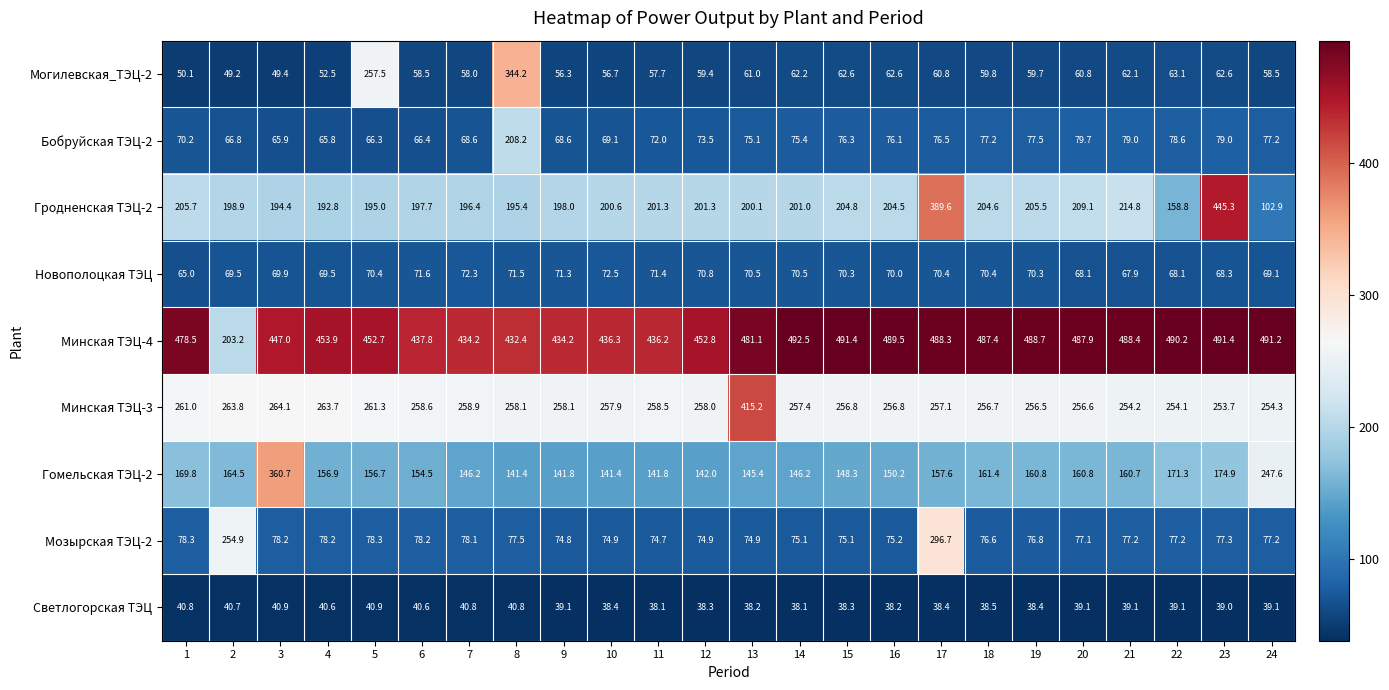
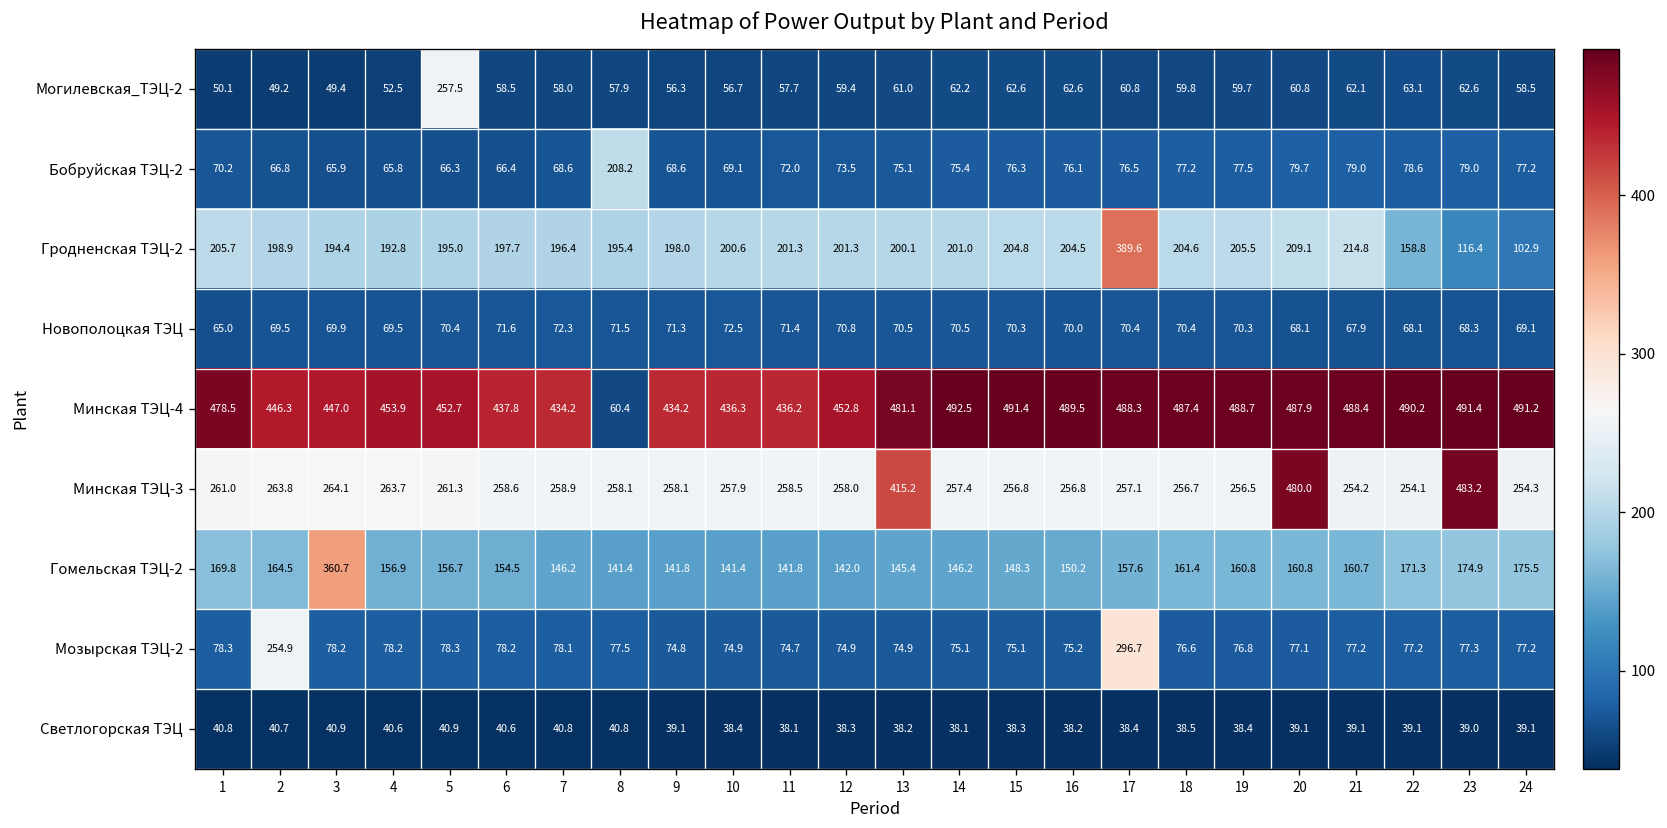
  {
    "Могилевская_ТЭЦ-2": {
      "1": 50.1,
      "2": 49.2,
      "3": 49.4,
      "4": 52.5,
      "5": 257.5,
      "6": 58.5,
      "7": 58.0,
-     "8": 344.2,
+     "8": 57.9,
      "9": 56.3,
      "10": 56.7,
      "11": 57.7,
      "12": 59.4,
      "13": 61.0,
      "14": 62.2,
      "15": 62.6,
      "16": 62.6,
      "17": 60.8,
      "18": 59.8,
      "19": 59.7,
      "20": 60.8,
      "21": 62.1,
      "22": 63.1,
      "23": 62.6,
      "24": 58.5
    },
    "Гродненская ТЭЦ-2": {
      "1": 205.7,
      "2": 198.9,
      "3": 194.4,
      "4": 192.8,
      "5": 195.0,
      "6": 197.7,
      "7": 196.4,
      "8": 195.4,
      "9": 198.0,
      "10": 200.6,
      "11": 201.3,
      "12": 201.3,
      "13": 200.1,
      "14": 201.0,
      "15": 204.8,
      "16": 204.5,
      "17": 389.6,
      "18": 204.6,
      "19": 205.5,
      "20": 209.1,
      "21": 214.8,
      "22": 158.8,
-     "23": 445.3,
+     "23": 116.4,
      "24": 102.9
    },
    "Минская ТЭЦ-4": {
      "1": 478.5,
-     "2": 203.2,
+     "2": 446.3,
      "3": 447.0,
      "4": 453.9,
      "5": 452.7,
      "6": 437.8,
      "7": 434.2,
-     "8": 432.4,
+     "8": 60.4,
      "9": 434.2,
      "10": 436.3,
      "11": 436.2,
      "12": 452.8,
      "13": 481.1,
      "14": 492.5,
      "15": 491.4,
      "16": 489.5,
      "17": 488.3,
      "18": 487.4,
      "19": 488.7,
      "20": 487.9,
      "21": 488.4,
      "22": 490.2,
      "23": 491.4,
      "24": 491.2
    },
    "Минская ТЭЦ-3": {
      "1": 261.0,
      "2": 263.8,
      "3": 264.1,
      "4": 263.7,
      "5": 261.3,
      "6": 258.6,
      "7": 258.9,
      "8": 258.1,
      "9": 258.1,
      "10": 257.9,
      "11": 258.5,
      "12": 258.0,
      "13": 415.2,
      "14": 257.4,
      "15": 256.8,
      "16": 256.8,
      "17": 257.1,
      "18": 256.7,
      "19": 256.5,
-     "20": 256.6,
+     "20": 480.0,
      "21": 254.2,
      "22": 254.1,
-     "23": 253.7,
+     "23": 483.2,
      "24": 254.3
    },
    "Гомельская ТЭЦ-2": {
      "1": 169.8,
      "2": 164.5,
      "3": 360.7,
      "4": 156.9,
      "5": 156.7,
      "6": 154.5,
      "7": 146.2,
      "8": 141.4,
      "9": 141.8,
      "10": 141.4,
      "11": 141.8,
      "12": 142.0,
      "13": 145.4,
      "14": 146.2,
      "15": 148.3,
      "16": 150.2,
      "17": 157.6,
      "18": 161.4,
      "19": 160.8,
      "20": 160.8,
      "21": 160.7,
      "22": 171.3,
      "23": 174.9,
-     "24": 247.6
+     "24": 175.5
    }
  }
